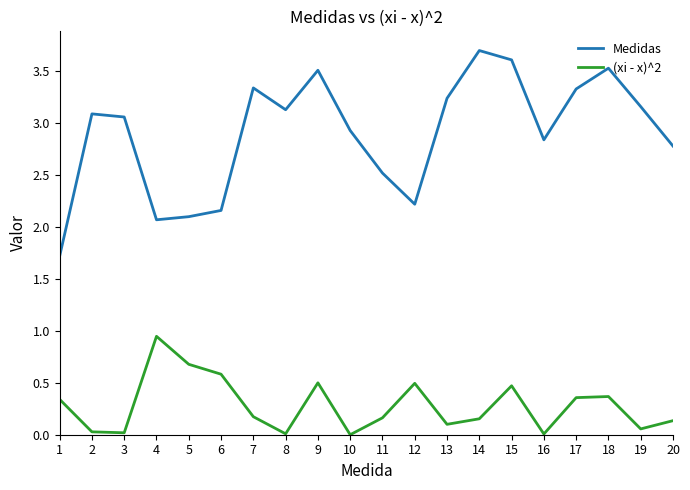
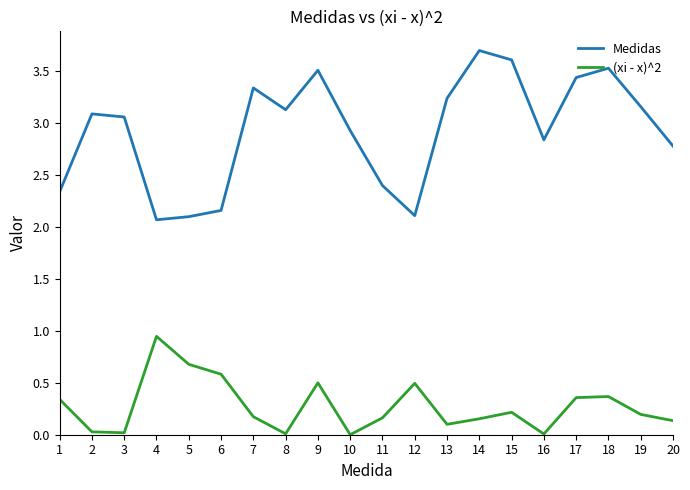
  {
    "Medidas": {
-     "1": 1.72,
+     "1": 2.34,
      "2": 3.09,
      "3": 3.06,
      "4": 2.07,
      "5": 2.10,
      "6": 2.16,
      "7": 3.34,
      "8": 3.13,
      "9": 3.51,
      "10": 2.93,
-     "11": 2.52,
-     "12": 2.22,
+     "11": 2.40,
+     "12": 2.11,
      "13": 3.24,
      "14": 3.70,
      "15": 3.61,
      "16": 2.84,
-     "17": 3.33,
+     "17": 3.44,
      "18": 3.53,
      "19": 3.16,
      "20": 2.78
    },
    "(xi - x)^2": {
      "1": 0.34,
      "2": 0.03,
      "3": 0.02,
      "4": 0.95,
      "5": 0.68,
      "6": 0.58,
      "7": 0.17,
      "8": 0.01,
      "9": 0.50,
      "10": 0.00,
      "11": 0.16,
      "12": 0.49,
      "13": 0.10,
      "14": 0.15,
-     "15": 0.47,
+     "15": 0.22,
      "16": 0.01,
      "17": 0.36,
      "18": 0.37,
-     "19": 0.06,
+     "19": 0.20,
      "20": 0.14
    }
  }
